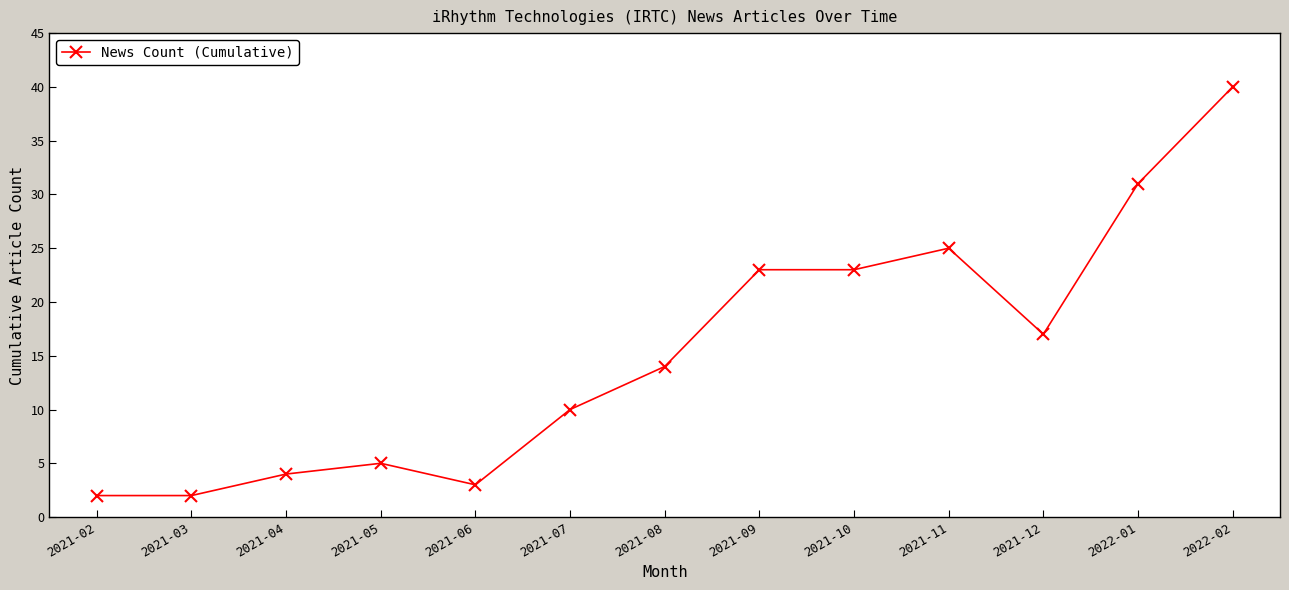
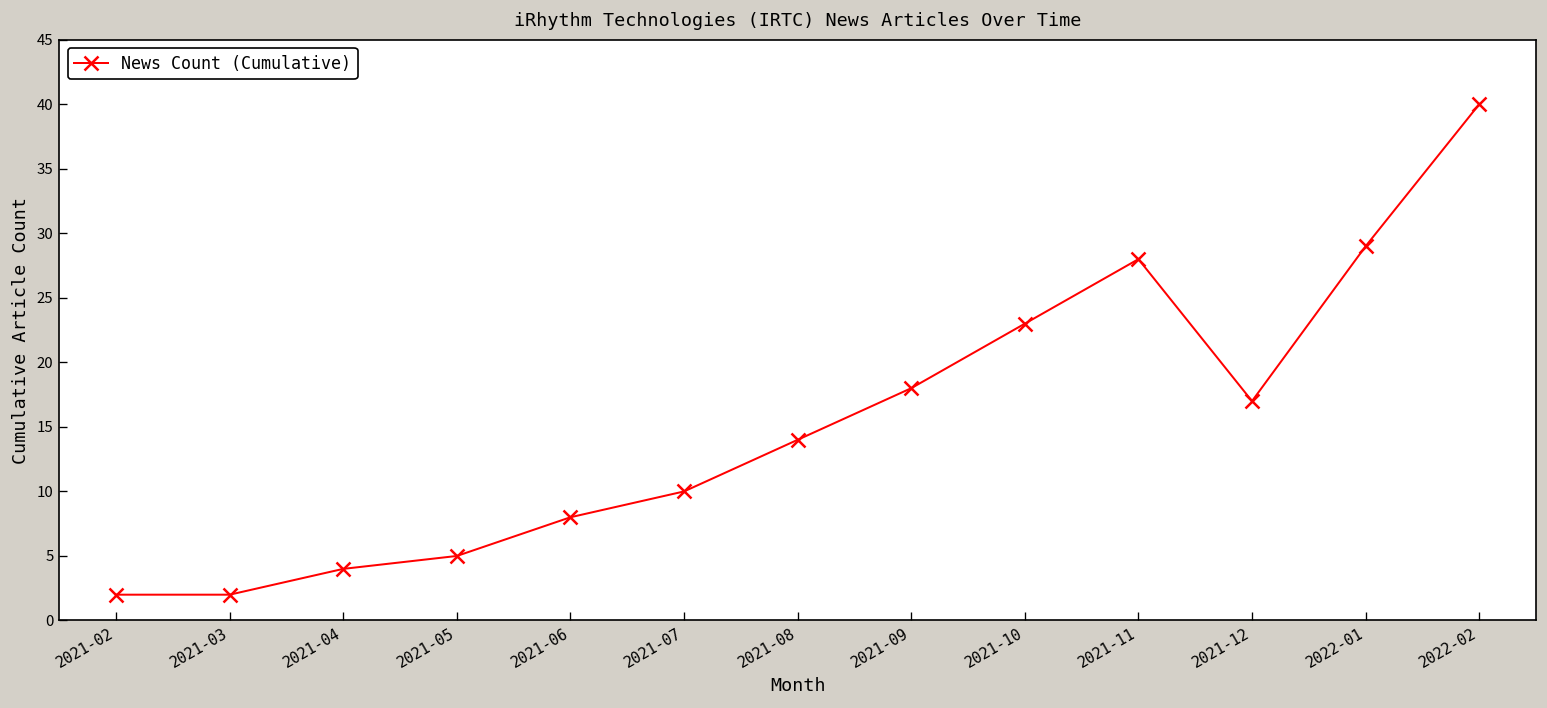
  {
    "2021-02": 2,
    "2021-03": 2,
    "2021-04": 4,
    "2021-05": 5,
-   "2021-06": 3,
+   "2021-06": 8,
    "2021-07": 10,
    "2021-08": 14,
-   "2021-09": 23,
+   "2021-09": 18,
    "2021-10": 23,
-   "2021-11": 25,
+   "2021-11": 28,
    "2021-12": 17,
-   "2022-01": 31,
+   "2022-01": 29,
    "2022-02": 40
  }
